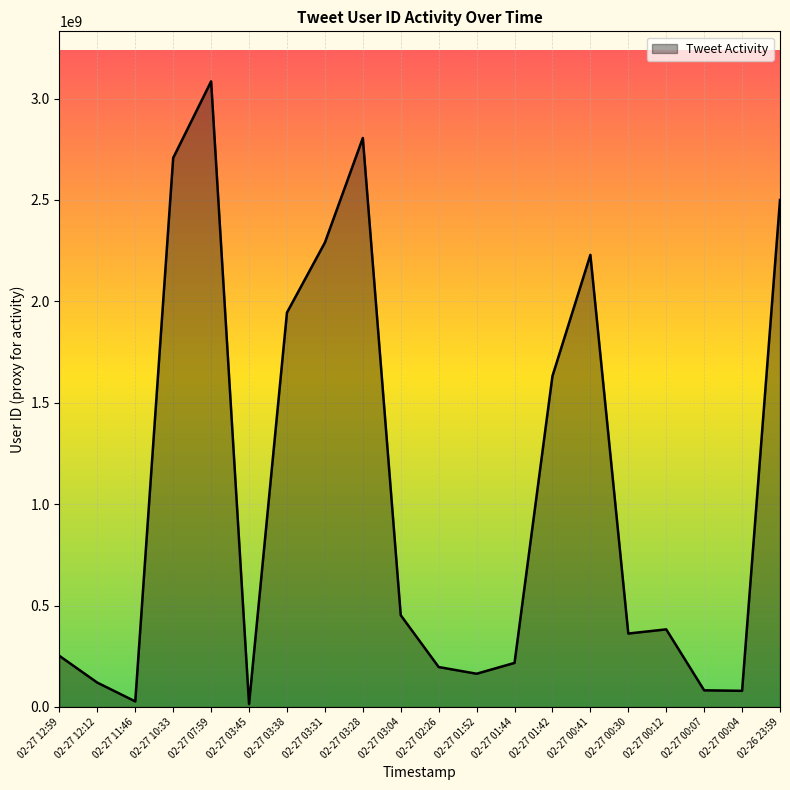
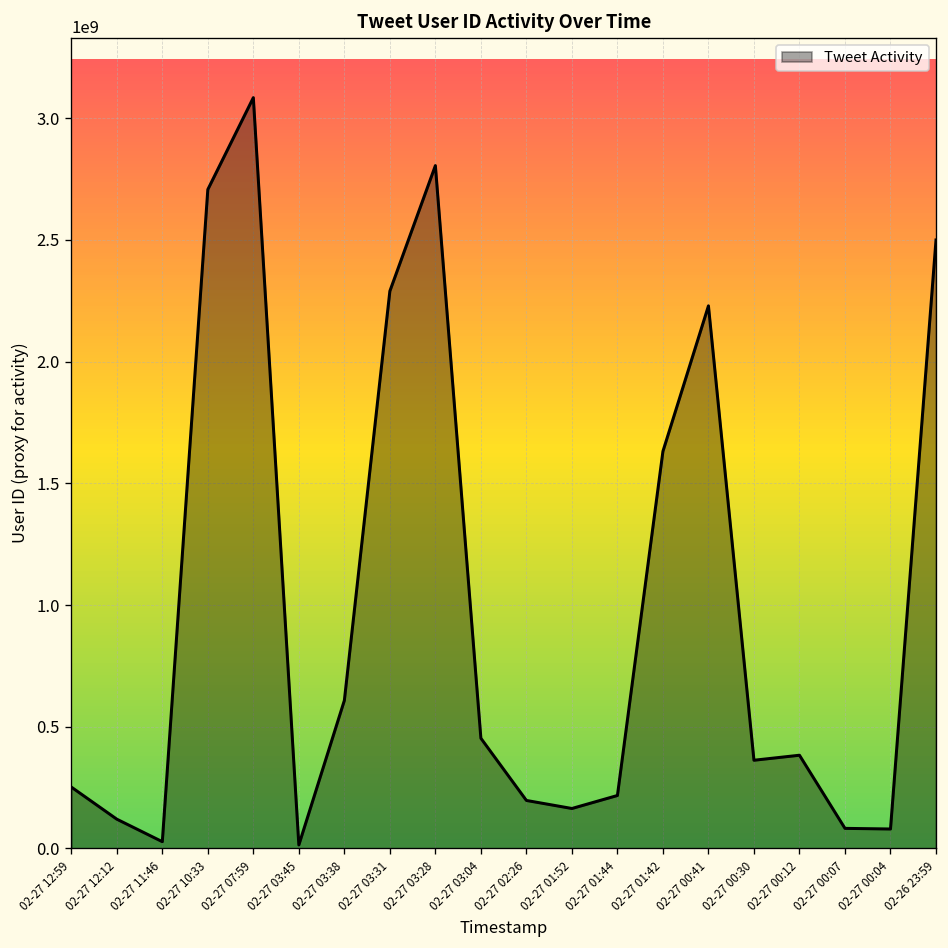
  {
    "02-27 12:59": 250000000,
    "02-27 12:12": 120000000,
    "02-27 11:46": 30000000,
    "02-27 10:33": 2710000000,
    "02-27 07:59": 3080000000,
    "02-27 03:45": 10000000,
-   "02-27 03:38": 1940000000,
+   "02-27 03:38": 610000000,
    "02-27 03:31": 2290000000,
    "02-27 03:28": 2810000000,
    "02-27 03:04": 450000000,
    "02-27 02:26": 200000000,
    "02-27 01:52": 160000000,
    "02-27 01:44": 220000000,
    "02-27 01:42": 1630000000,
    "02-27 00:41": 2230000000,
    "02-27 00:30": 360000000,
    "02-27 00:12": 380000000,
    "02-27 00:07": 80000000,
    "02-27 00:04": 80000000,
    "02-26 23:59": 2500000000
  }
